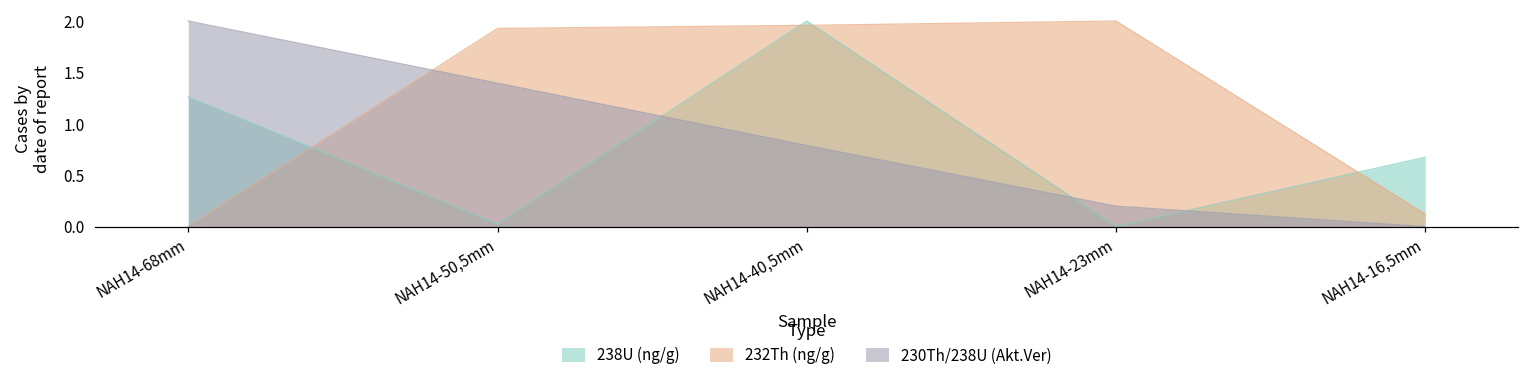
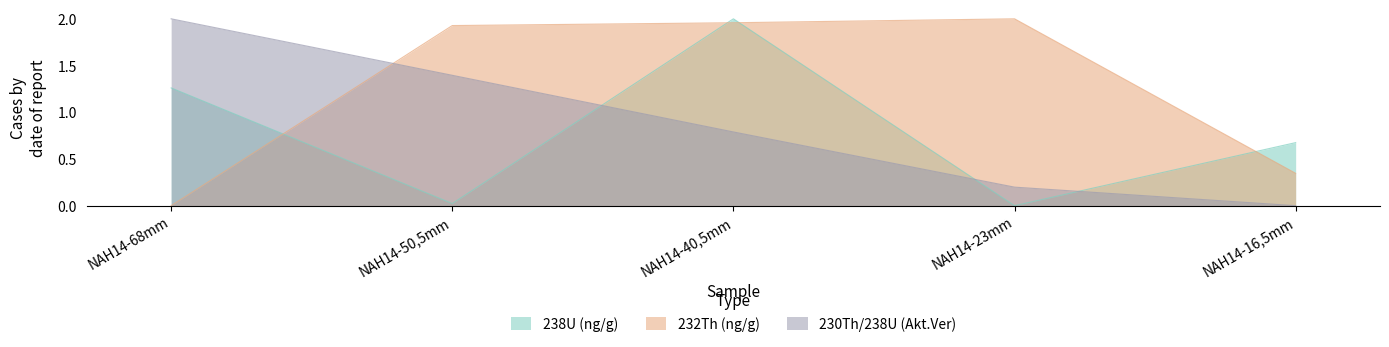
  {
    "232Th (ng/g)": {
      "NAH14-68mm": 0.0,
      "NAH14-50,5mm": 1.9,
      "NAH14-40,5mm": 2.0,
      "NAH14-23mm": 2.0,
-     "NAH14-16,5mm": 0.1
+     "NAH14-16,5mm": 0.3
    }
  }
